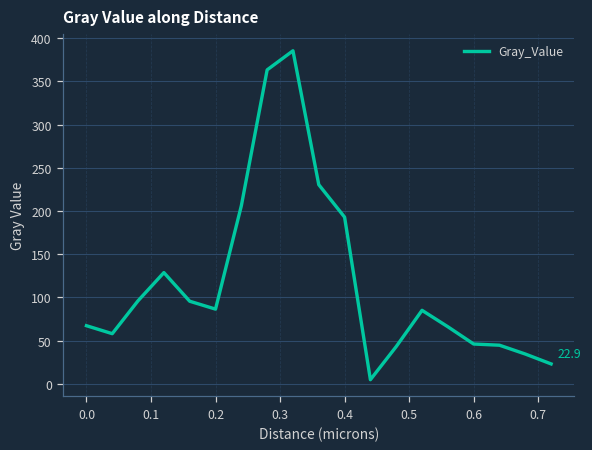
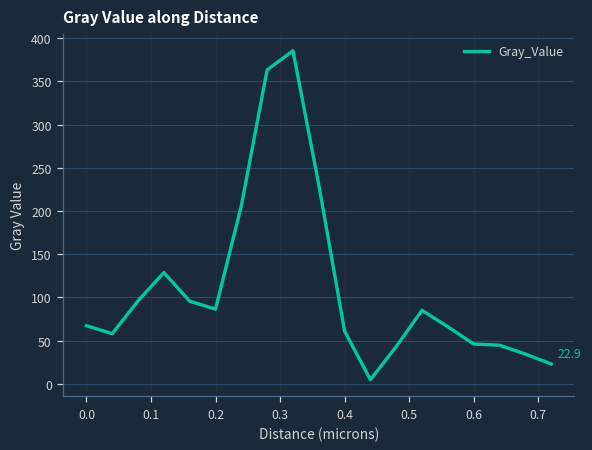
  {
    "0.0": 70,
    "0.2": 90,
-   "0.4": 190,
+   "0.4": 60,
    "0.6": 50
  }
